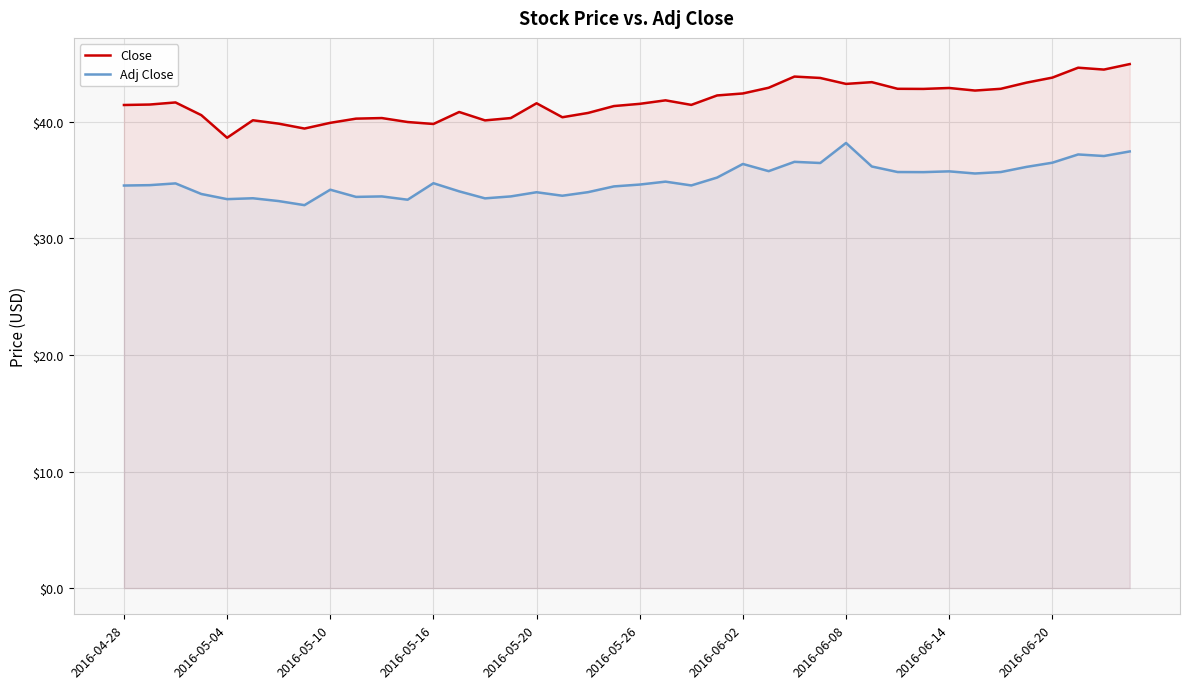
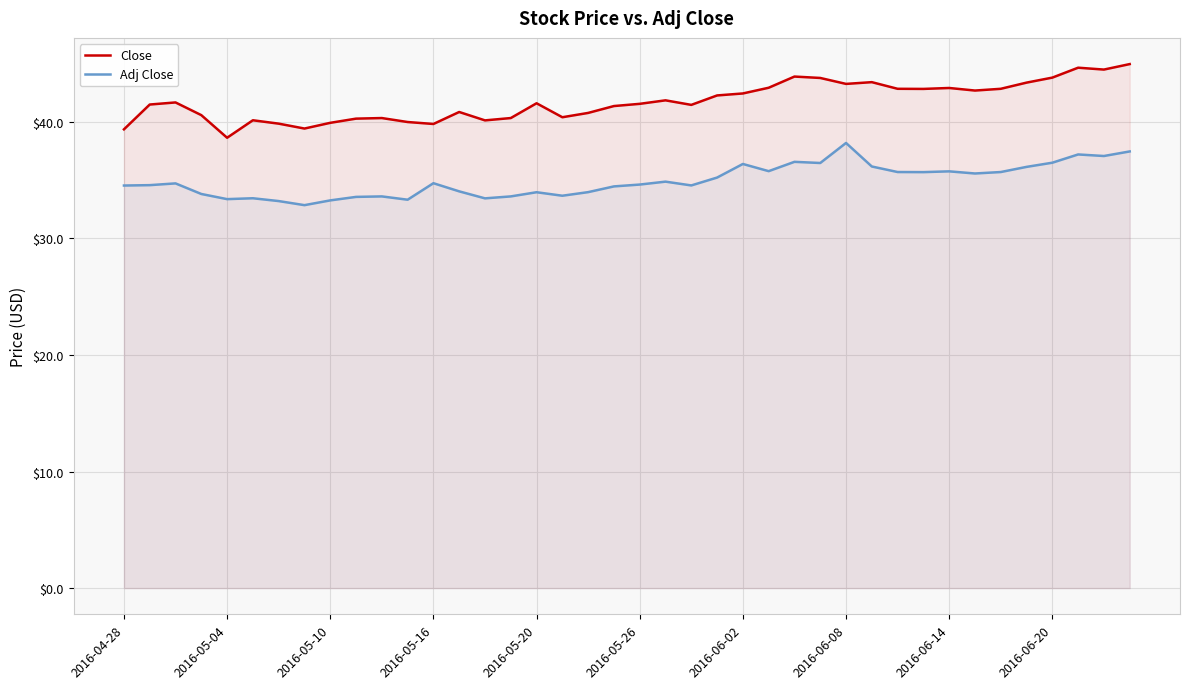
  {
    "Close": {
-     "2016-04-28": "$41.5",
+     "2016-04-28": "$39.4",
      "2016-05-04": "$38.6",
      "2016-05-10": "$39.9",
      "2016-05-16": "$39.8",
      "2016-05-20": "$41.6",
      "2016-05-26": "$41.5",
      "2016-06-02": "$42.4",
      "2016-06-08": "$43.3",
      "2016-06-14": "$42.9",
      "2016-06-20": "$43.8"
    },
    "Adj Close": {
      "2016-04-28": "$34.5",
      "2016-05-04": "$33.4",
-     "2016-05-10": "$34.2",
+     "2016-05-10": "$33.3",
      "2016-05-16": "$34.7",
      "2016-05-20": "$34.0",
      "2016-05-26": "$34.6",
      "2016-06-02": "$36.4",
      "2016-06-08": "$38.2",
      "2016-06-14": "$35.8",
      "2016-06-20": "$36.5"
    }
  }
